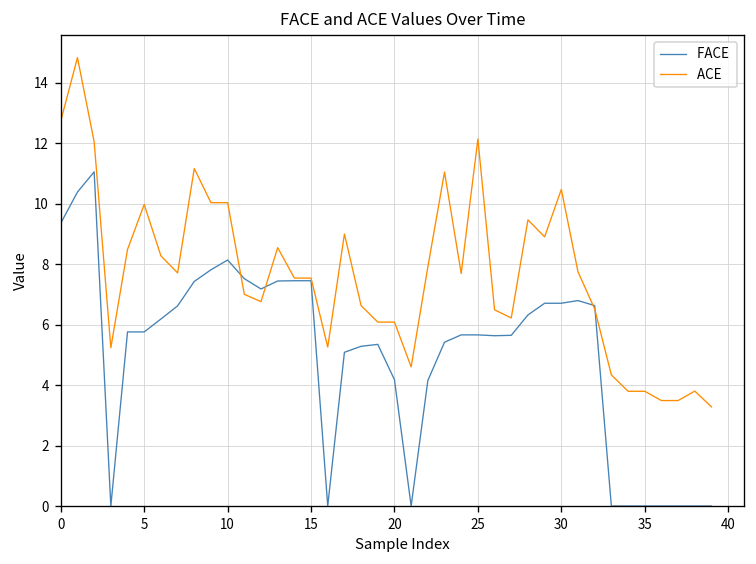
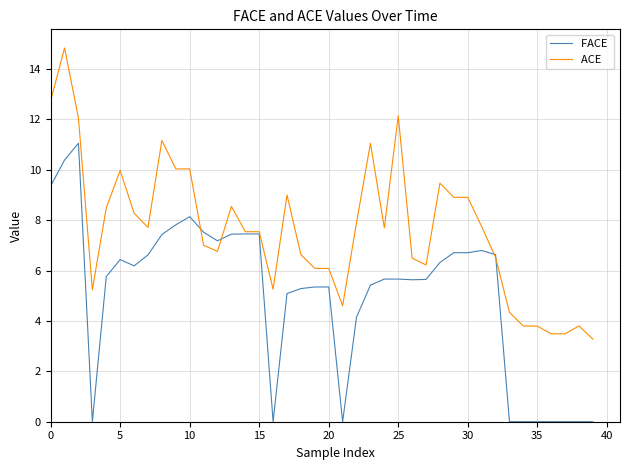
  {
    "FACE": {
      "0": 9.4,
-     "5": 5.8,
+     "5": 6.4,
      "10": 8.1,
-     "20": 4.2,
+     "20": 5.3,
      "25": 5.7,
      "30": 6.7,
      "35": 0.0
    },
    "ACE": {
      "0": 12.7,
      "5": 10.0,
      "10": 10.0,
      "20": 6.1,
      "25": 12.1,
-     "30": 10.5,
+     "30": 8.9,
      "35": 3.8
    }
  }
